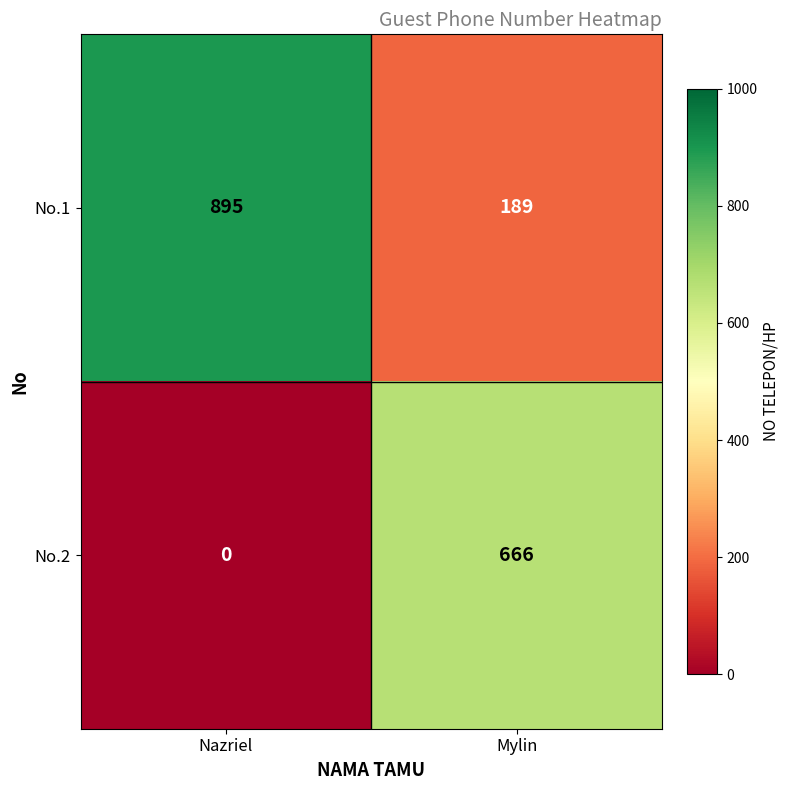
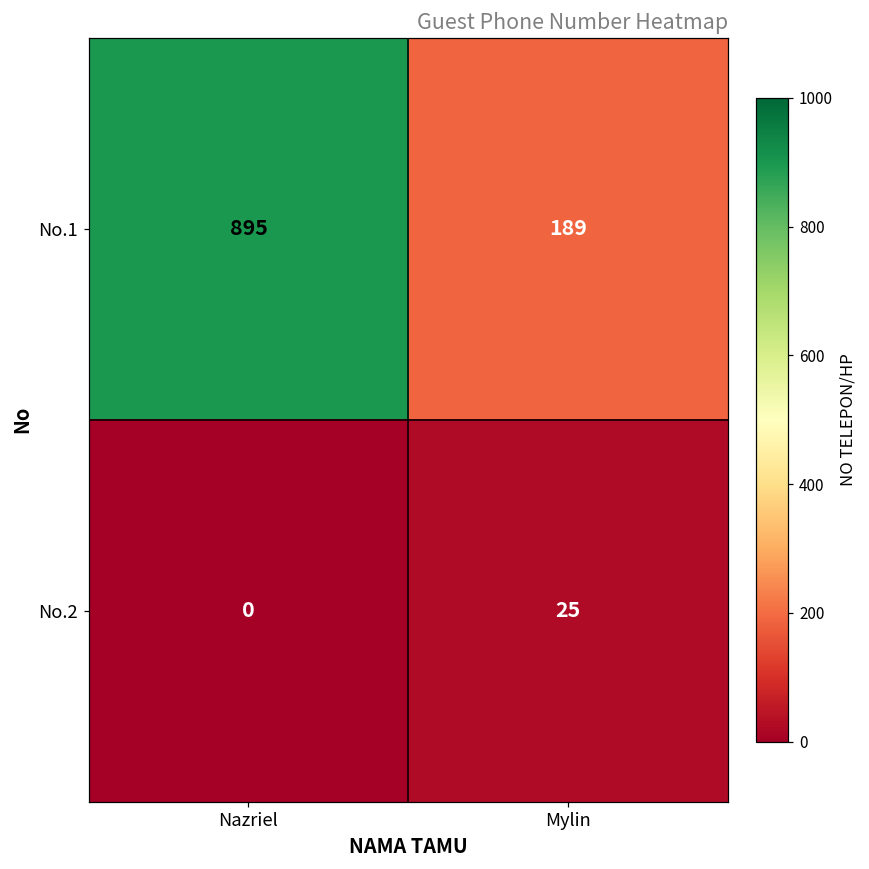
  {
    "No.1": {
      "Nazriel": 895,
      "Mylin": 189
    },
    "No.2": {
      "Nazriel": 0,
-     "Mylin": 666
+     "Mylin": 25
    }
  }
